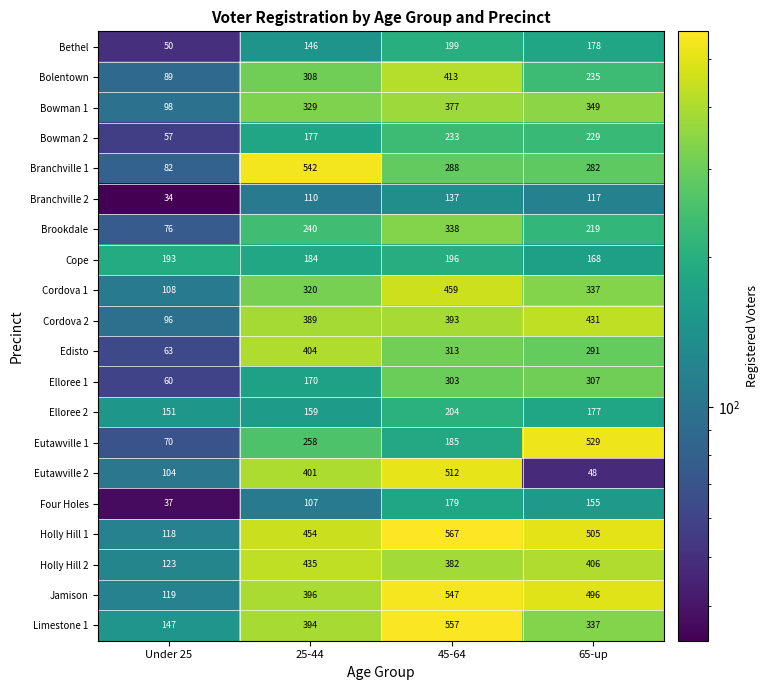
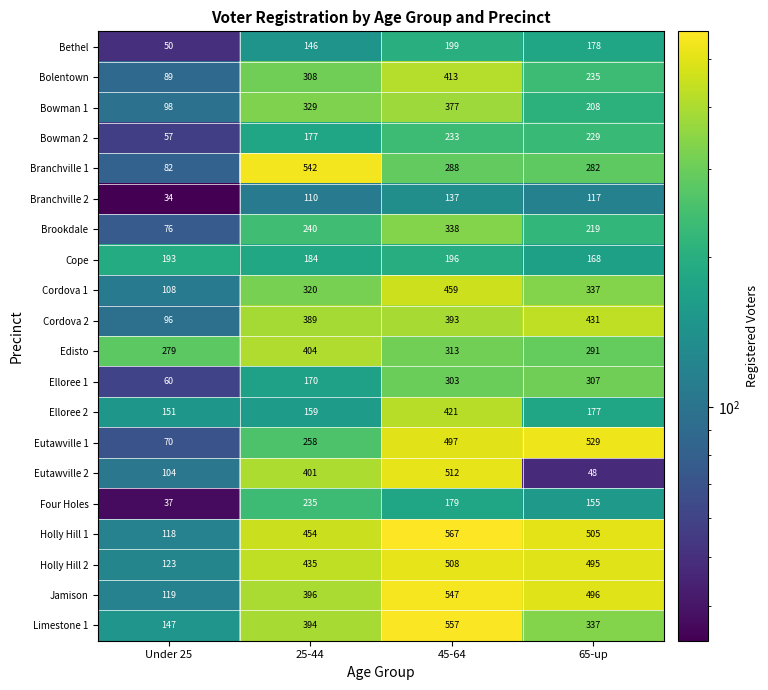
  {
    "Bethel": {
      "Under 25": 50,
      "25-44": 146,
      "45-64": 199,
      "65-up": 178
    },
    "Bolentown": {
      "Under 25": 89,
      "25-44": 308,
      "45-64": 413,
      "65-up": 235
    },
    "Bowman 1": {
      "Under 25": 98,
      "25-44": 329,
      "45-64": 377,
-     "65-up": 349
+     "65-up": 208
    },
    "Bowman 2": {
      "Under 25": 57,
      "25-44": 177,
      "45-64": 233,
      "65-up": 229
    },
    "Branchville 1": {
      "Under 25": 82,
      "25-44": 542,
      "45-64": 288,
      "65-up": 282
    },
    "Branchville 2": {
      "Under 25": 34,
      "25-44": 110,
      "45-64": 137,
      "65-up": 117
    },
    "Brookdale": {
      "Under 25": 76,
      "25-44": 240,
      "45-64": 338,
      "65-up": 219
    },
    "Cope": {
      "Under 25": 193,
      "25-44": 184,
      "45-64": 196,
      "65-up": 168
    },
    "Cordova 1": {
      "Under 25": 108,
      "25-44": 320,
      "45-64": 459,
      "65-up": 337
    },
    "Cordova 2": {
      "Under 25": 96,
      "25-44": 389,
      "45-64": 393,
      "65-up": 431
    },
    "Edisto": {
-     "Under 25": 63,
+     "Under 25": 279,
      "25-44": 404,
      "45-64": 313,
      "65-up": 291
    },
    "Elloree 1": {
      "Under 25": 60,
      "25-44": 170,
      "45-64": 303,
      "65-up": 307
    },
    "Elloree 2": {
      "Under 25": 151,
      "25-44": 159,
-     "45-64": 204,
+     "45-64": 421,
      "65-up": 177
    },
    "Eutawville 1": {
      "Under 25": 70,
      "25-44": 258,
-     "45-64": 185,
+     "45-64": 497,
      "65-up": 529
    },
    "Eutawville 2": {
      "Under 25": 104,
      "25-44": 401,
      "45-64": 512,
      "65-up": 48
    },
    "Four Holes": {
      "Under 25": 37,
-     "25-44": 107,
+     "25-44": 235,
      "45-64": 179,
      "65-up": 155
    },
    "Holly Hill 1": {
      "Under 25": 118,
      "25-44": 454,
      "45-64": 567,
      "65-up": 505
    },
    "Holly Hill 2": {
      "Under 25": 123,
      "25-44": 435,
-     "45-64": 382,
-     "65-up": 406
+     "45-64": 508,
+     "65-up": 495
    },
    "Jamison": {
      "Under 25": 119,
      "25-44": 396,
      "45-64": 547,
      "65-up": 496
    },
    "Limestone 1": {
      "Under 25": 147,
      "25-44": 394,
      "45-64": 557,
      "65-up": 337
    }
  }
